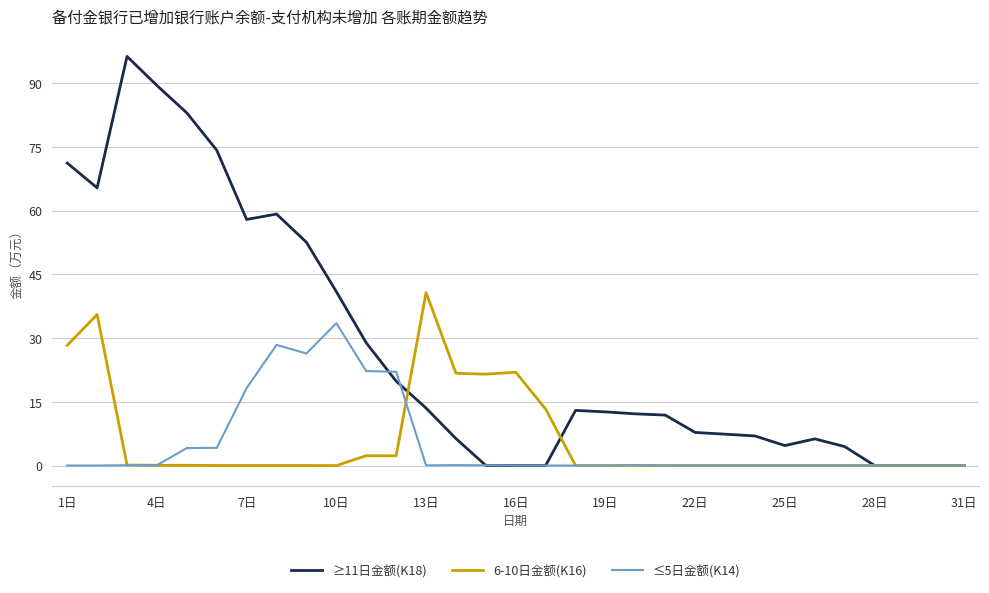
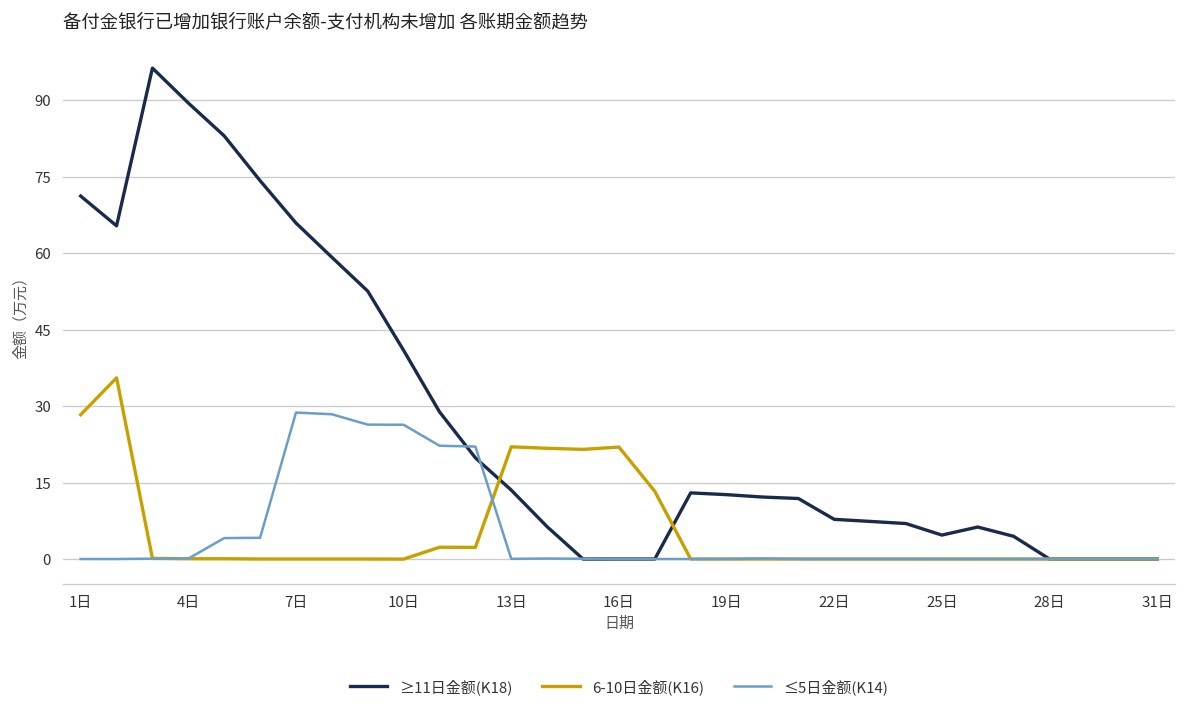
  {
    "≥11日金额(K18)": {
      "1日": 71,
      "4日": 89,
-     "7日": 58,
+     "7日": 66,
      "10日": 41,
      "13日": 14,
      "19日": 13,
      "22日": 8,
      "25日": 5
    },
    "6-10日金额(K16)": {
      "1日": 28,
      "7日": 0,
      "10日": 0,
-     "13日": 41,
+     "13日": 22,
      "16日": 22
    },
    "≤5日金额(K14)": {
      "1日": 0,
-     "7日": 18,
-     "10日": 33,
+     "7日": 29,
+     "10日": 26,
      "13日": 0
    }
  }
